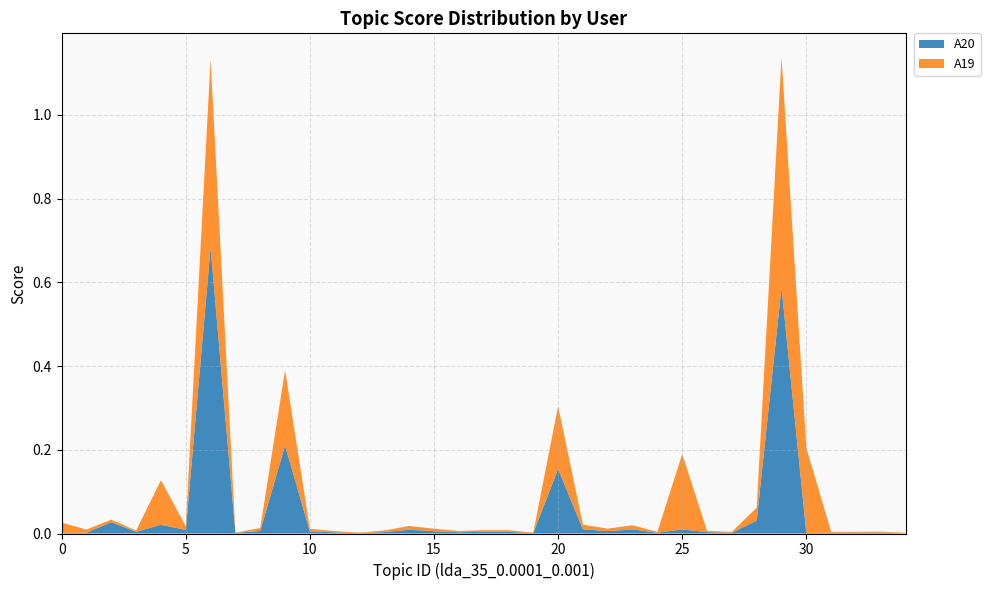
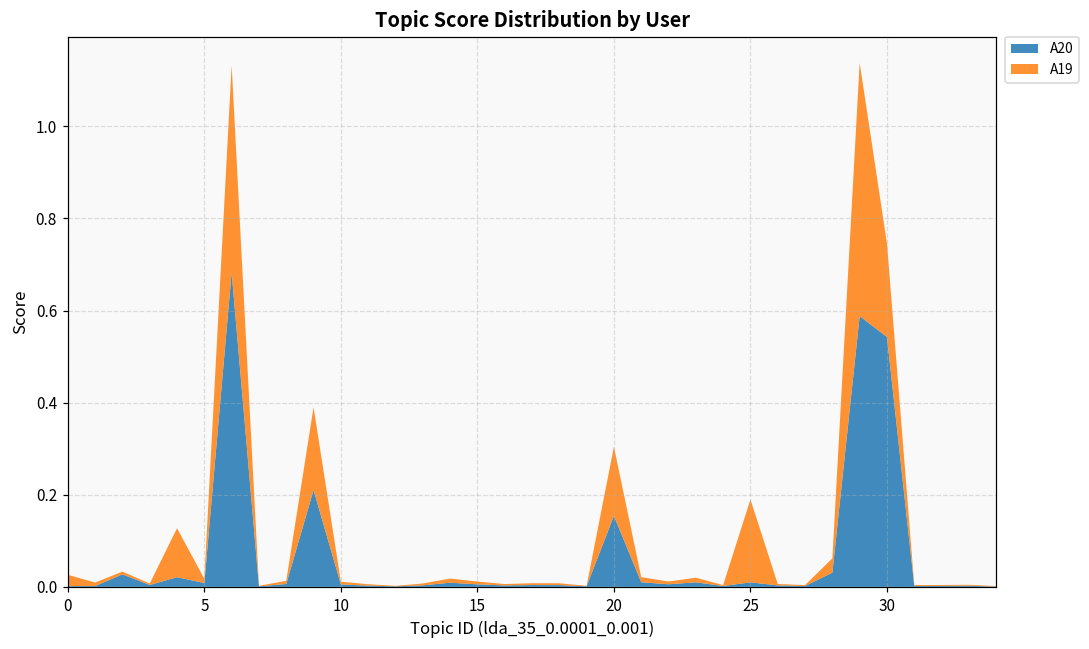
  {
    "A20": {
      "5": 0.01,
      "20": 0.15,
      "25": 0.01,
-     "30": 0.00
+     "30": 0.54
    },
    "A19": {
      "0": 0.02,
      "5": 0.01,
      "20": 0.15,
      "25": 0.18,
      "30": 0.20
    }
  }
